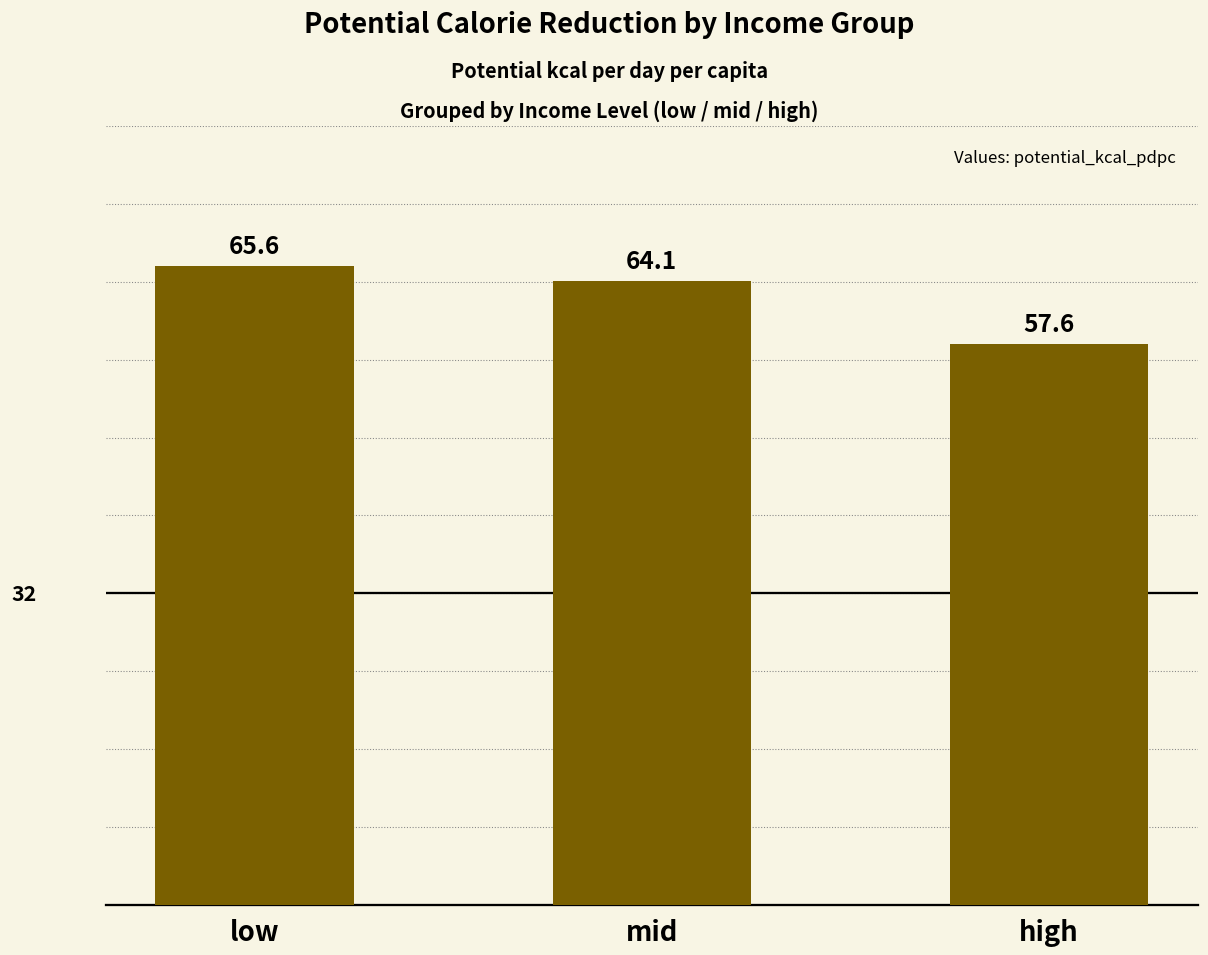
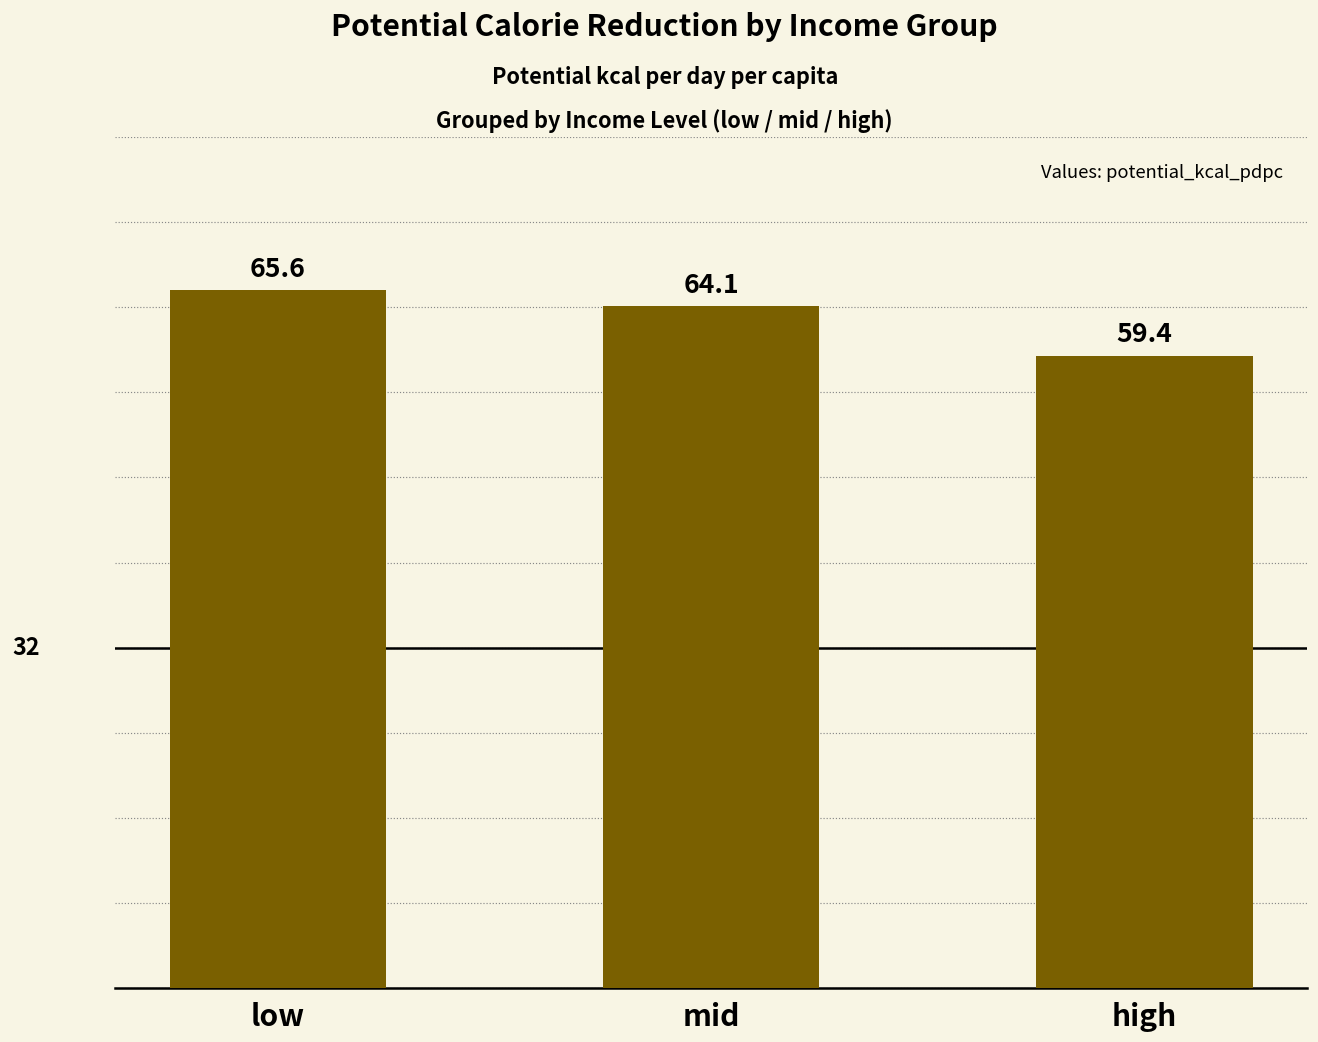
  {
    "low": 65.6,
    "mid": 64.1,
-   "high": 57.6
+   "high": 59.4
  }
